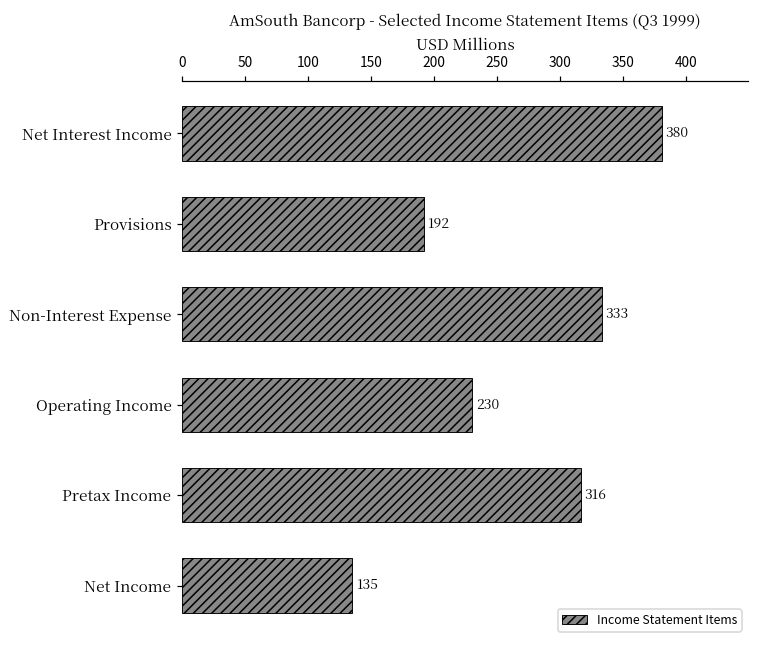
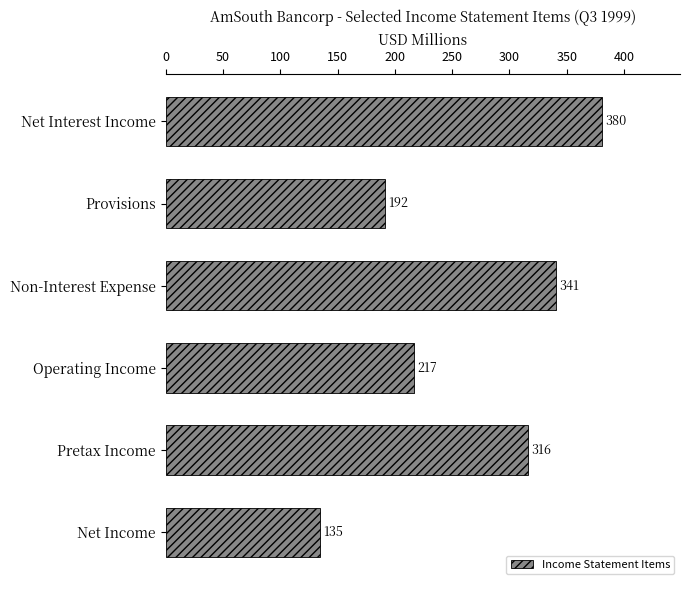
  {
    "Net Interest Income": 380,
    "Provisions": 192,
-   "Non-Interest Expense": 333,
-   "Operating Income": 230,
+   "Non-Interest Expense": 341,
+   "Operating Income": 217,
    "Pretax Income": 316,
    "Net Income": 135
  }
